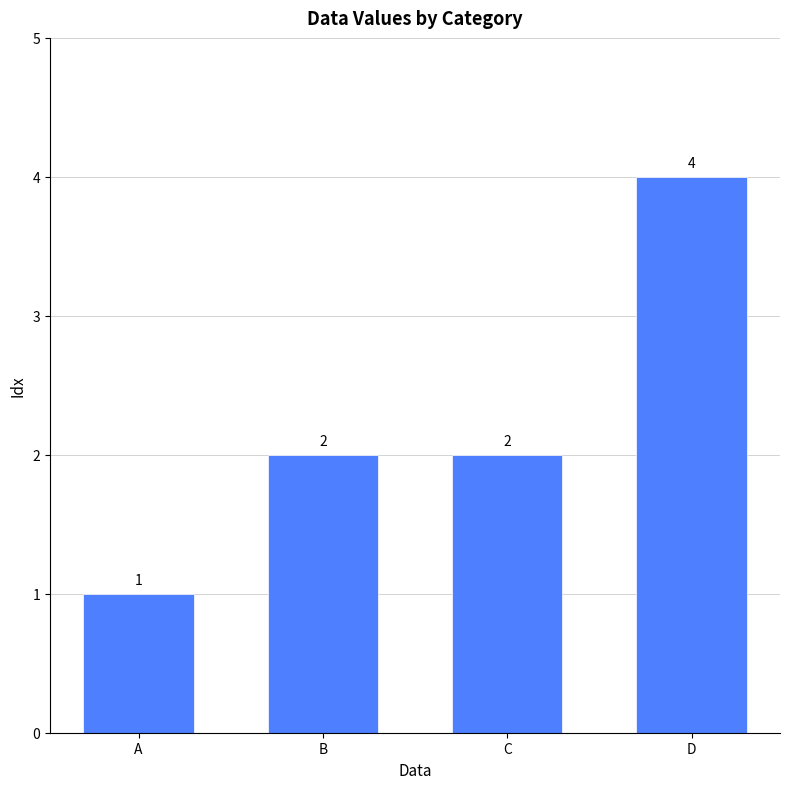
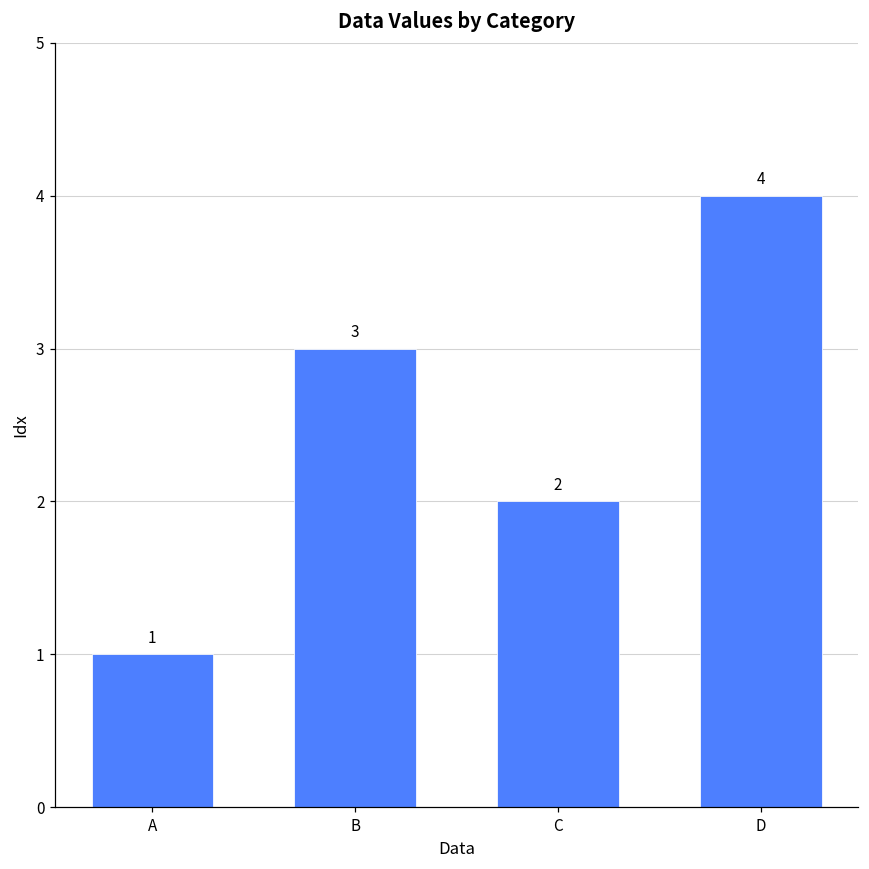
  {
    "A": 1,
-   "B": 2,
+   "B": 3,
    "C": 2,
    "D": 4
  }
